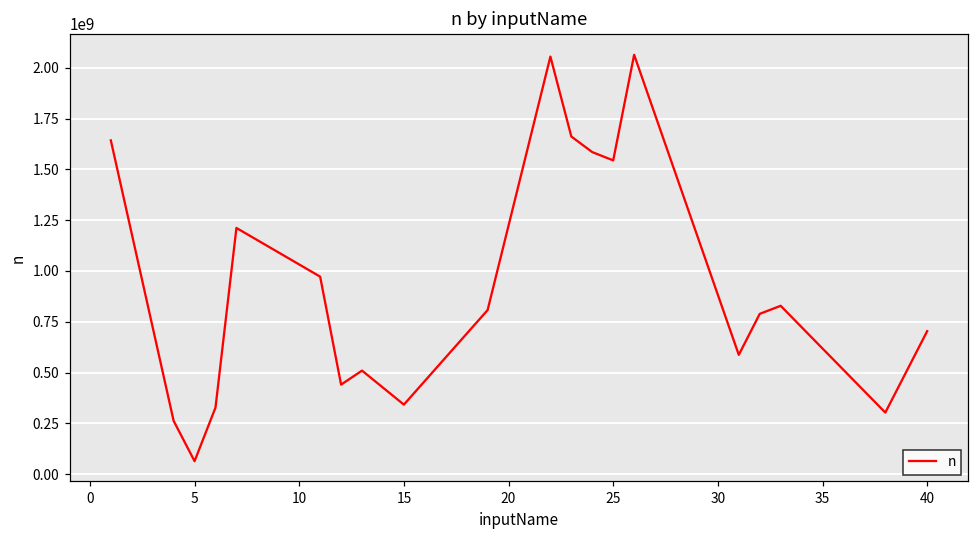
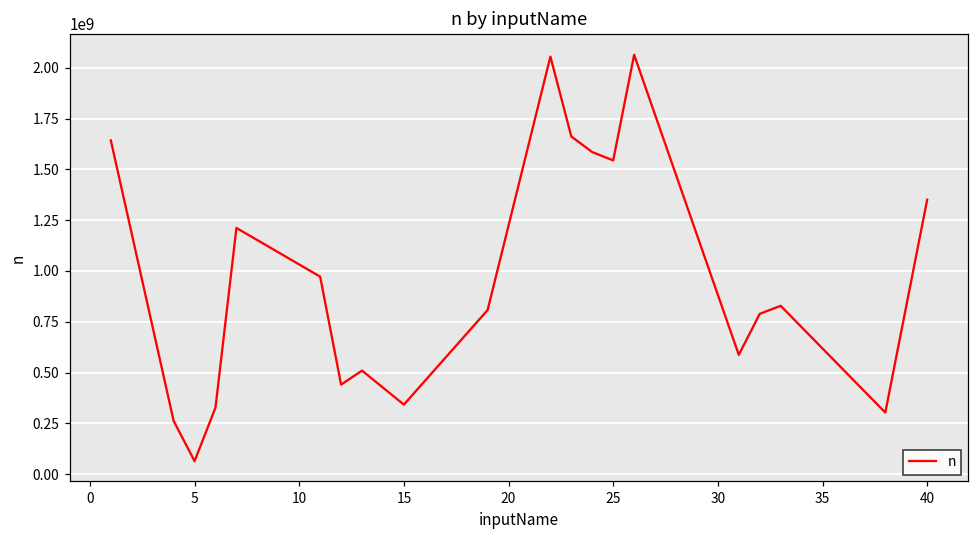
  {
    "5": 60000000,
    "15": 340000000,
    "25": 1540000000,
-   "40": 700000000
+   "40": 1350000000
  }
